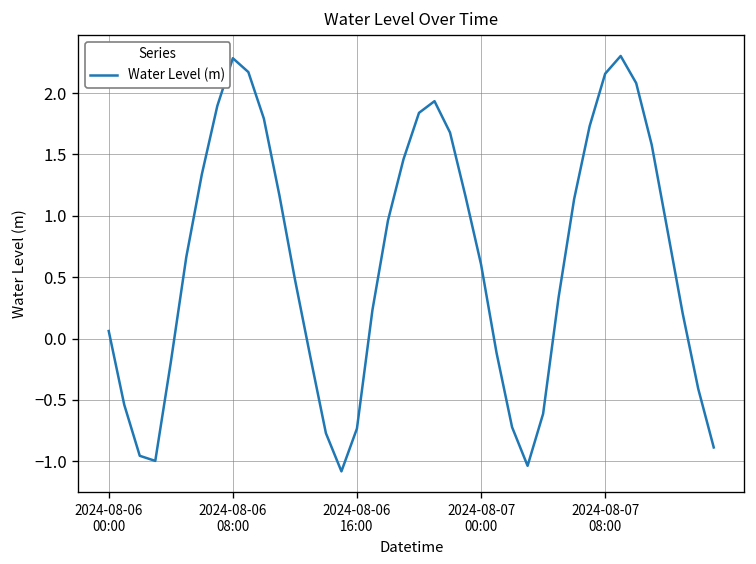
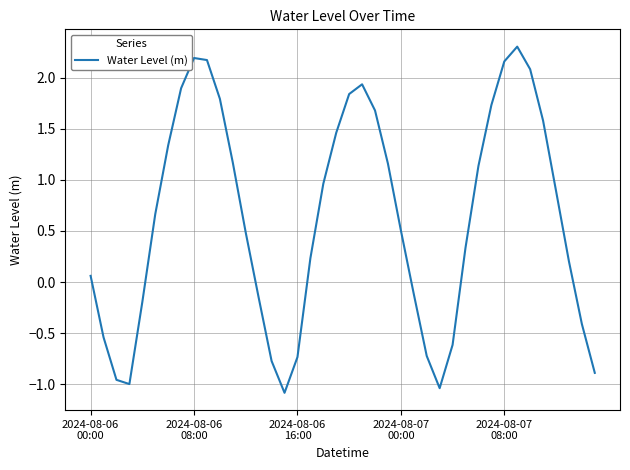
  {
    "2024-08-06 00:00": 0.06,
-   "2024-08-06 08:00": 2.28,
+   "2024-08-06 08:00": 2.19,
    "2024-08-06 16:00": -0.73,
-   "2024-08-07 00:00": 0.60,
+   "2024-08-07 00:00": 0.51,
    "2024-08-07 08:00": 2.16
  }
